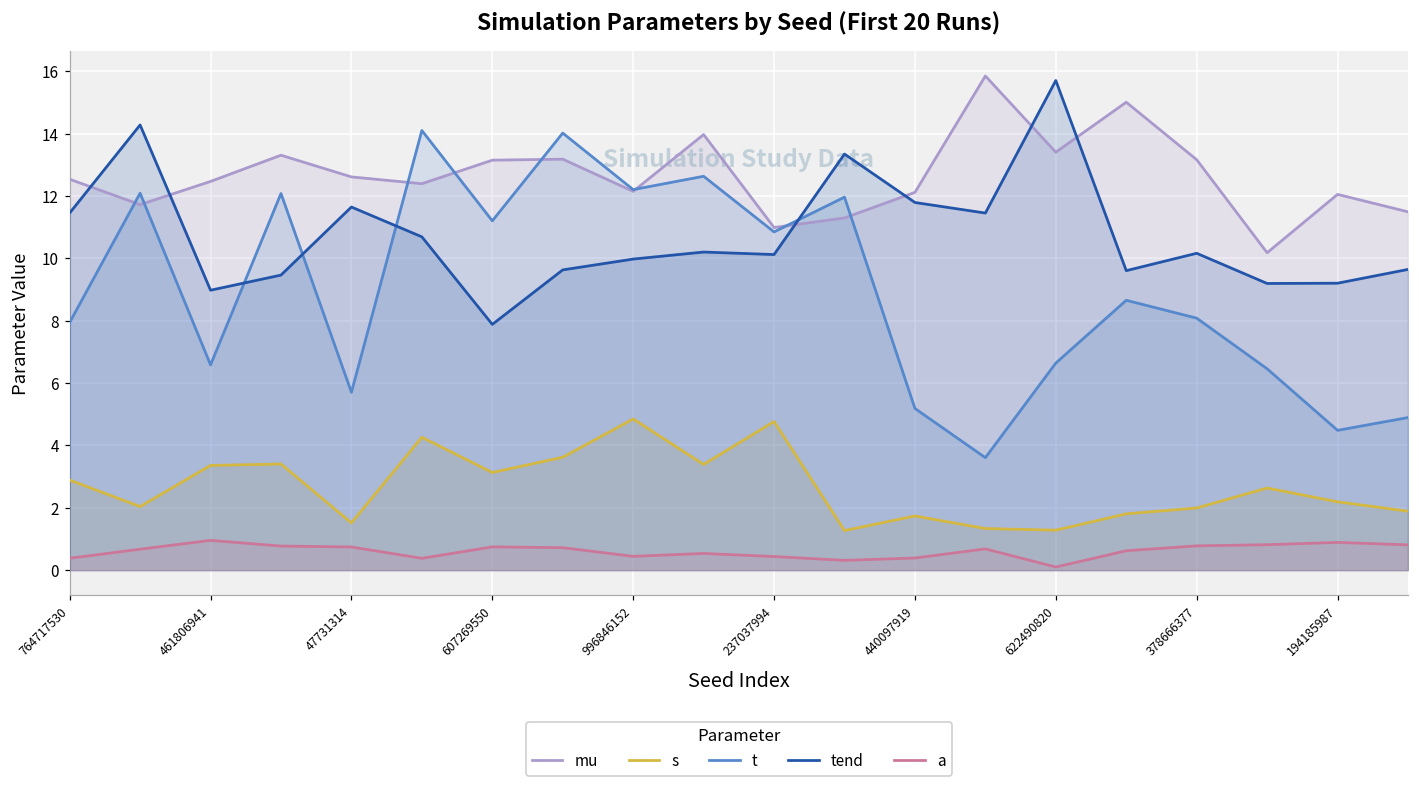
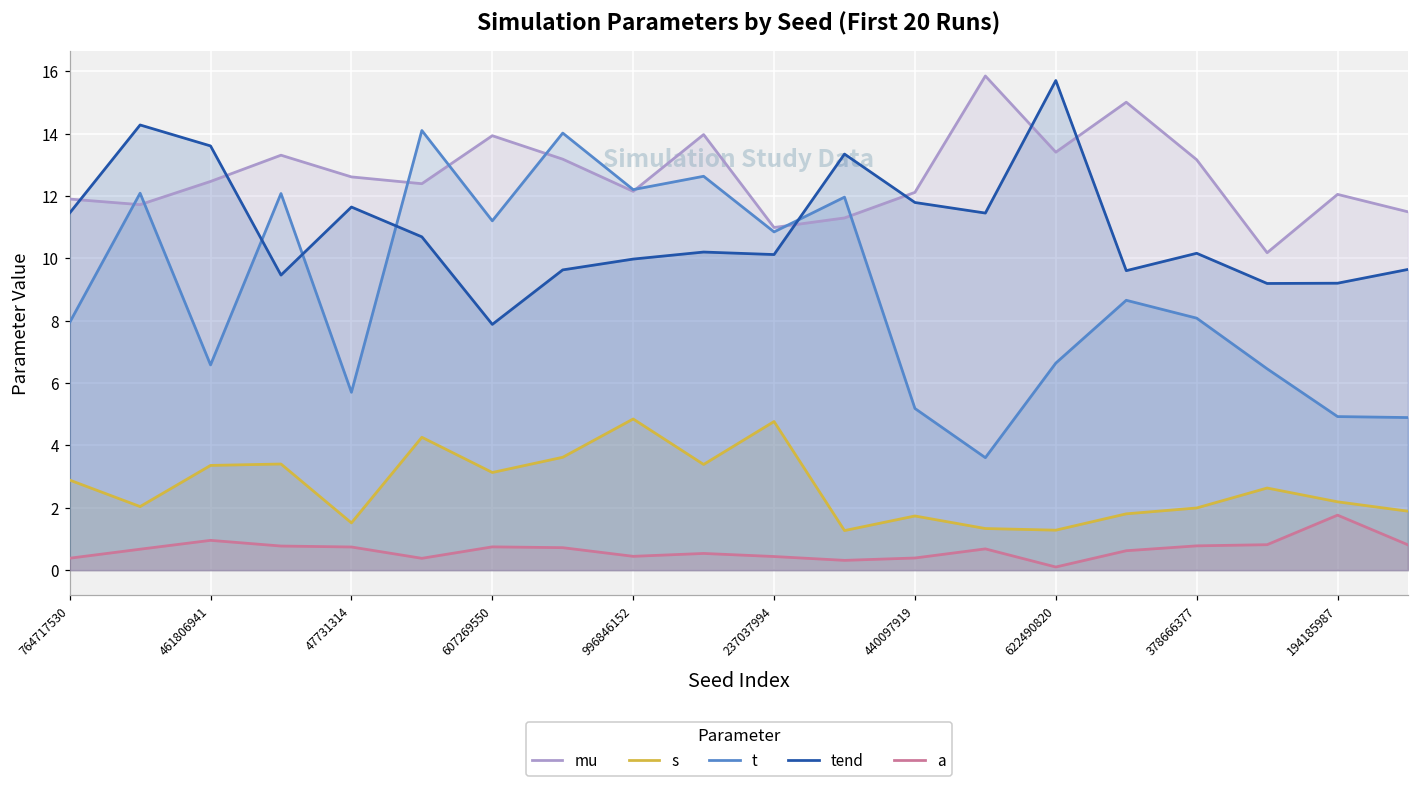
  {
    "mu": {
-     "764717530": 12.5,
+     "764717530": 11.9,
      "461806941": 12.5,
      "47731314": 12.6,
-     "607269550": 13.2,
+     "607269550": 13.9,
      "237037994": 11.0,
      "440097919": 12.1,
      "622490820": 13.4,
      "378666377": 13.2,
      "194185987": 12.1
    },
    "s": {
      "764717530": 2.9,
      "461806941": 3.4,
      "47731314": 1.5,
      "607269550": 3.1,
      "996846152": 4.8,
      "237037994": 4.8,
      "440097919": 1.7,
      "622490820": 1.3,
      "378666377": 2.0,
      "194185987": 2.2
    },
    "t": {
      "764717530": 7.9,
      "461806941": 6.6,
      "47731314": 5.7,
      "607269550": 11.2,
      "237037994": 10.9,
      "440097919": 5.2,
      "622490820": 6.6,
      "378666377": 8.1,
-     "194185987": 4.5
+     "194185987": 4.9
    },
    "tend": {
      "764717530": 11.5,
-     "461806941": 9.0,
+     "461806941": 13.6,
      "47731314": 11.6,
      "607269550": 7.9,
      "996846152": 10.0,
      "237037994": 10.1,
      "440097919": 11.8,
      "622490820": 15.7,
      "378666377": 10.2,
      "194185987": 9.2
    },
    "a": {
      "764717530": 0.4,
      "461806941": 1.0,
      "47731314": 0.7,
      "607269550": 0.7,
      "996846152": 0.4,
      "237037994": 0.4,
      "440097919": 0.4,
      "622490820": 0.1,
      "378666377": 0.8,
-     "194185987": 0.9
+     "194185987": 1.8
    }
  }
